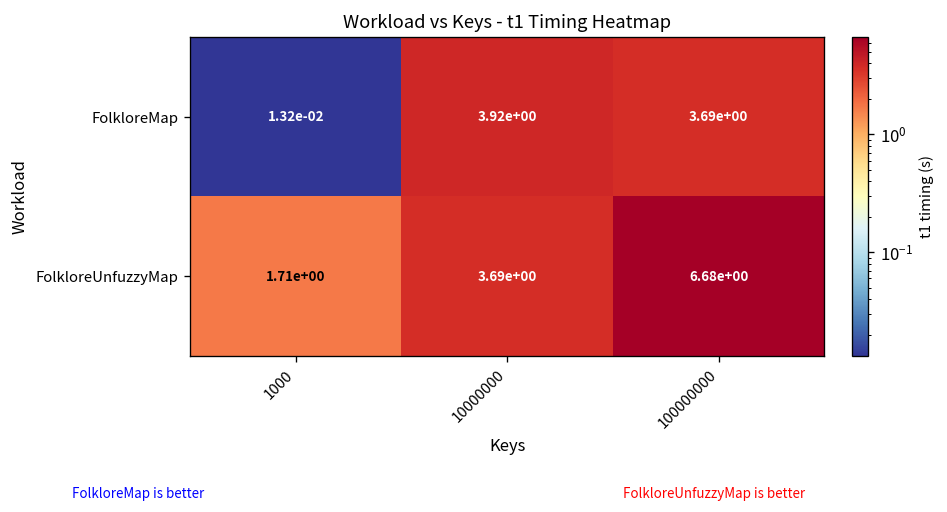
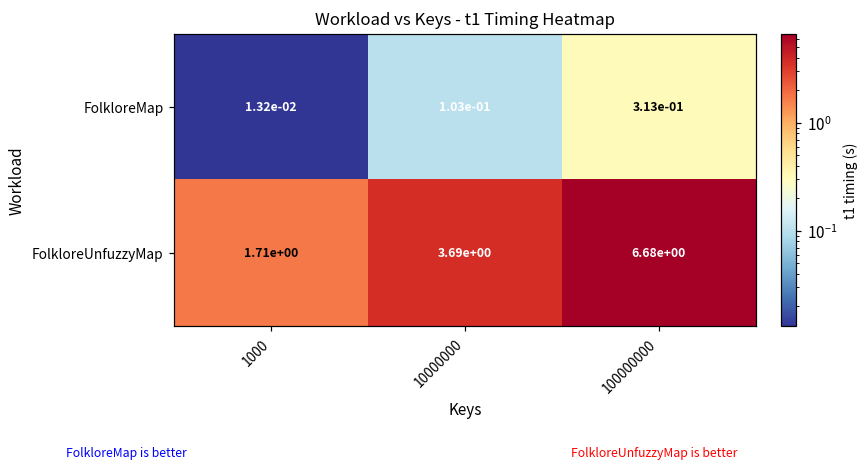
  {
    "FolkloreMap": {
      "1000": "1.32e-02",
-     "10000000": "3.92e+00",
-     "100000000": "3.69e+00"
+     "10000000": "1.03e-01",
+     "100000000": "3.13e-01"
    },
    "FolkloreUnfuzzyMap": {
      "1000": "1.71e+00",
      "10000000": "3.69e+00",
      "100000000": "6.68e+00"
    }
  }
